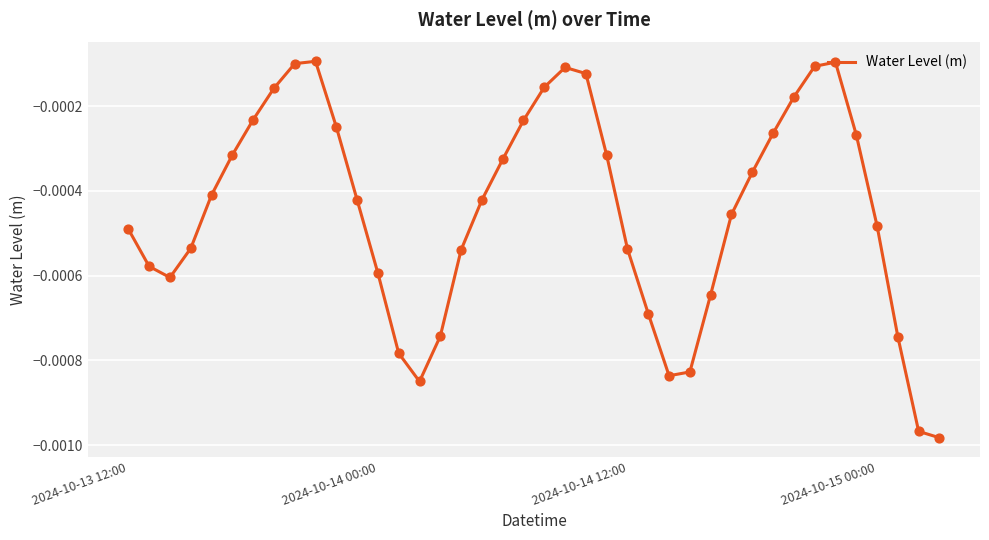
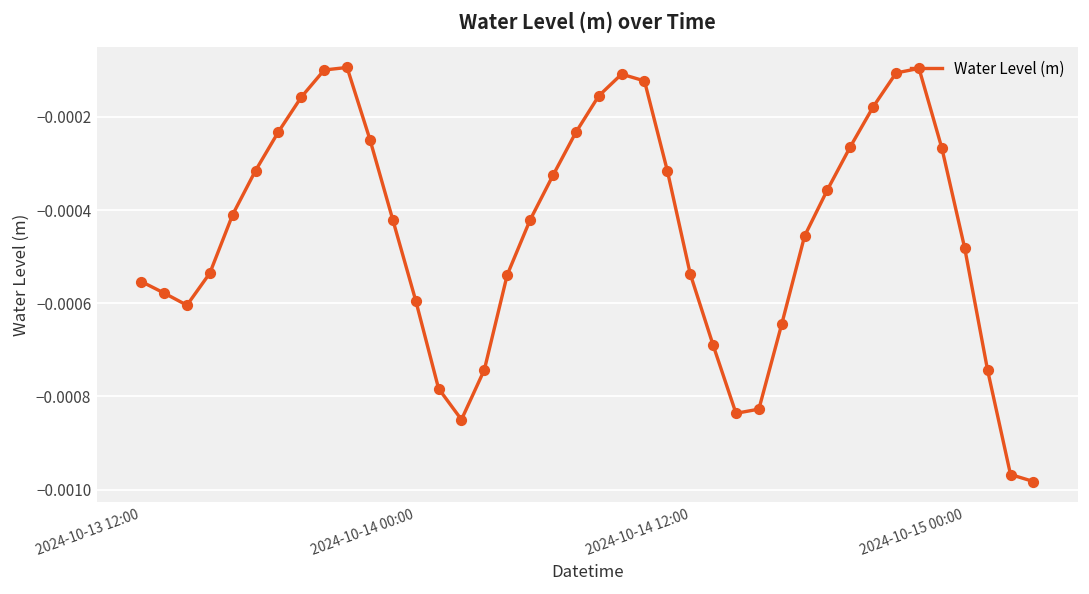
  {
-   "2024-10-13 12:00": -0.00049,
+   "2024-10-13 12:00": -0.00055,
    "2024-10-14 00:00": -0.00059,
    "2024-10-14 12:00": -0.00054,
    "2024-10-15 00:00": -0.00048
  }
